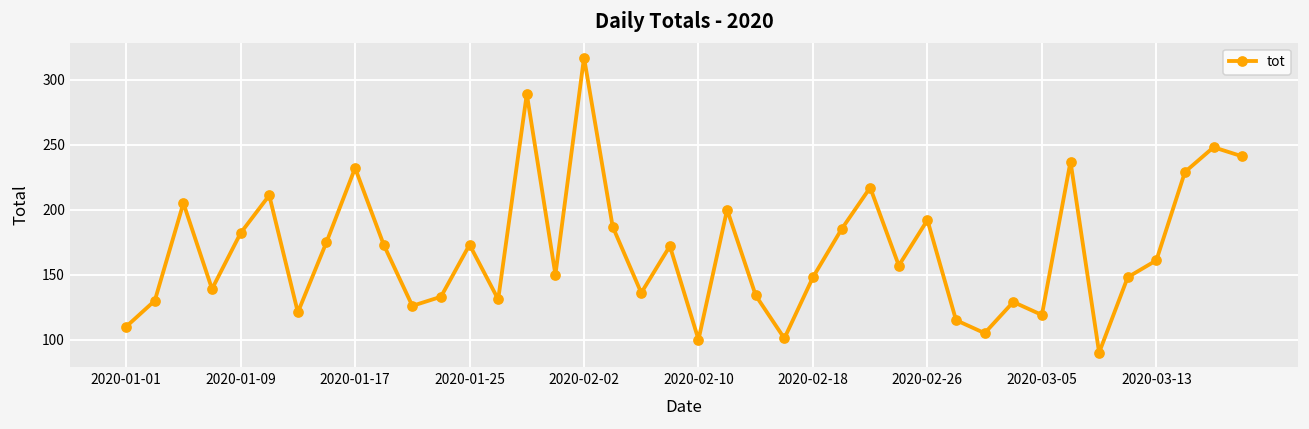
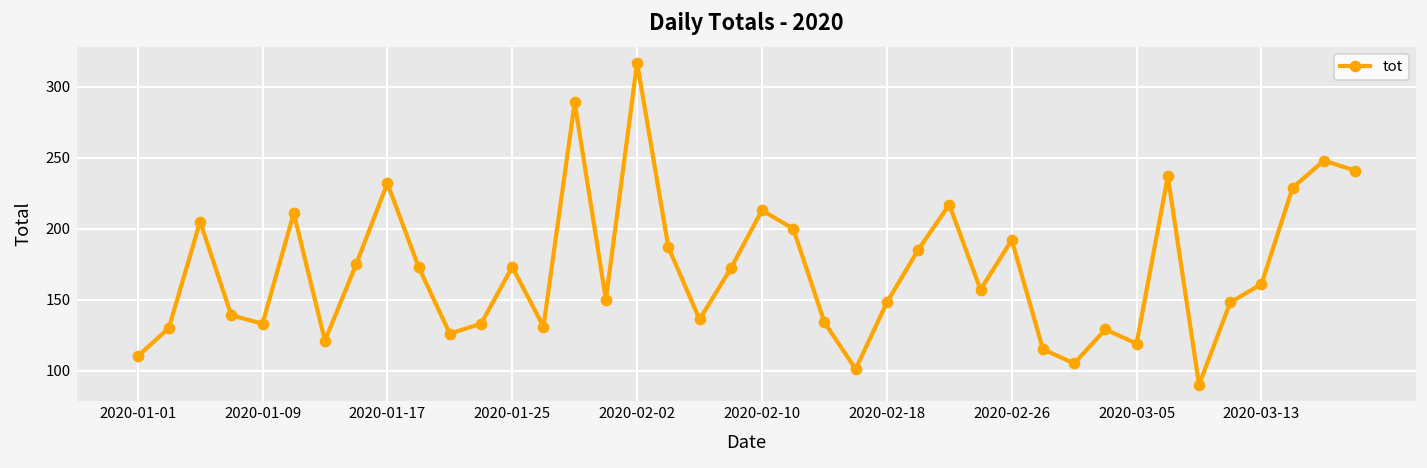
  {
    "2020-01-01": 110,
-   "2020-01-09": 182,
+   "2020-01-09": 133,
    "2020-01-17": 232,
    "2020-01-25": 173,
    "2020-02-02": 317,
-   "2020-02-10": 100,
+   "2020-02-10": 213,
    "2020-02-18": 148,
    "2020-02-26": 192,
    "2020-03-05": 119,
    "2020-03-13": 161
  }
